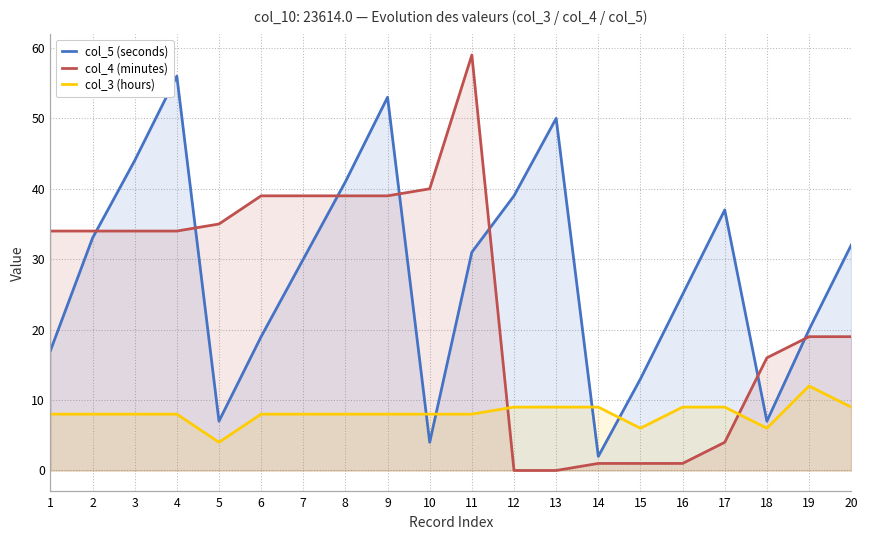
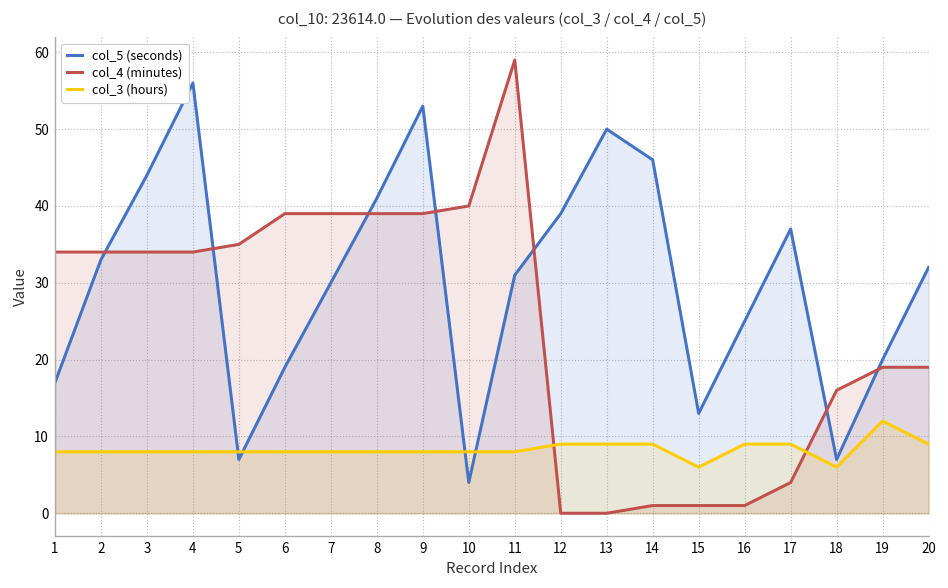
  {
    "col_5 (seconds)": {
      "1": 17,
      "2": 33,
      "3": 44,
      "4": 56,
      "5": 7,
      "6": 19,
      "7": 30,
      "8": 41,
      "9": 53,
      "10": 4,
      "11": 31,
      "12": 39,
      "13": 50,
-     "14": 2,
+     "14": 46,
      "15": 13,
      "16": 25,
      "17": 37,
      "18": 7,
      "19": 20,
      "20": 32
    },
    "col_4 (minutes)": {
      "1": 34,
      "2": 34,
      "3": 34,
      "4": 34,
      "5": 35,
      "6": 39,
      "7": 39,
      "8": 39,
      "9": 39,
      "10": 40,
      "11": 59,
      "12": 0,
      "13": 0,
      "14": 1,
      "15": 1,
      "16": 1,
      "17": 4,
      "18": 16,
      "19": 19,
      "20": 19
    },
    "col_3 (hours)": {
      "1": 8,
      "2": 8,
      "3": 8,
      "4": 8,
-     "5": 4,
+     "5": 8,
      "6": 8,
      "7": 8,
      "8": 8,
      "9": 8,
      "10": 8,
      "11": 8,
      "12": 9,
      "13": 9,
      "14": 9,
      "15": 6,
      "16": 9,
      "17": 9,
      "18": 6,
      "19": 12,
      "20": 9
    }
  }
